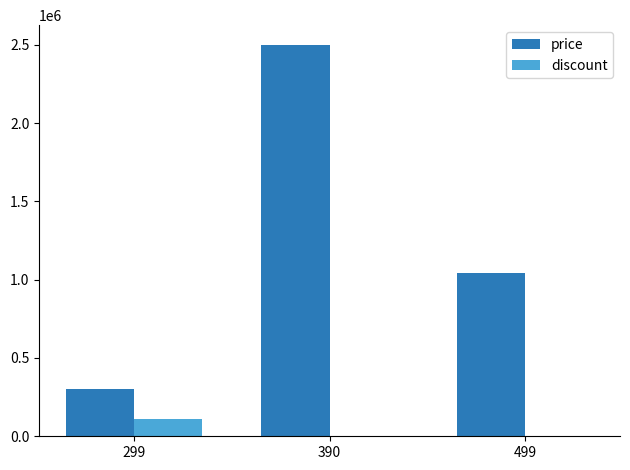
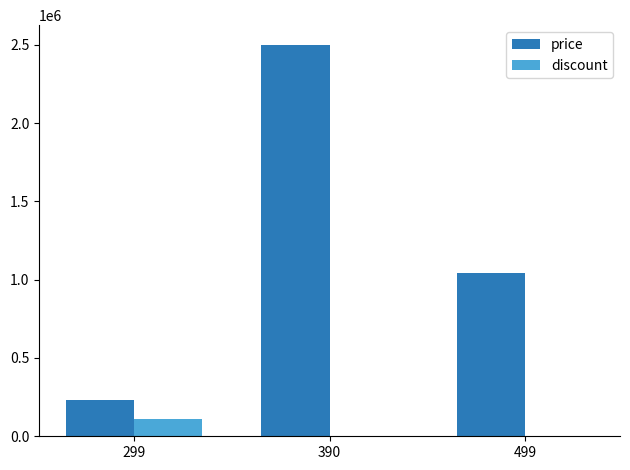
  {
    "price": {
-     "299": 300000,
+     "299": 230000,
      "390": 2500000,
      "499": 1040000
    },
    "discount": {
      "299": 110000,
      "390": 0,
      "499": 0
    }
  }
